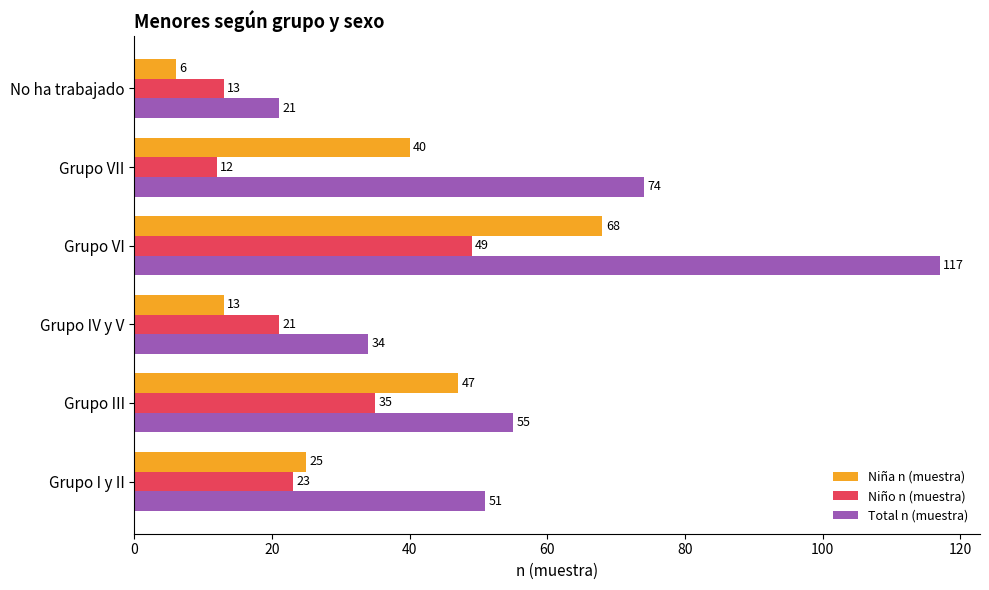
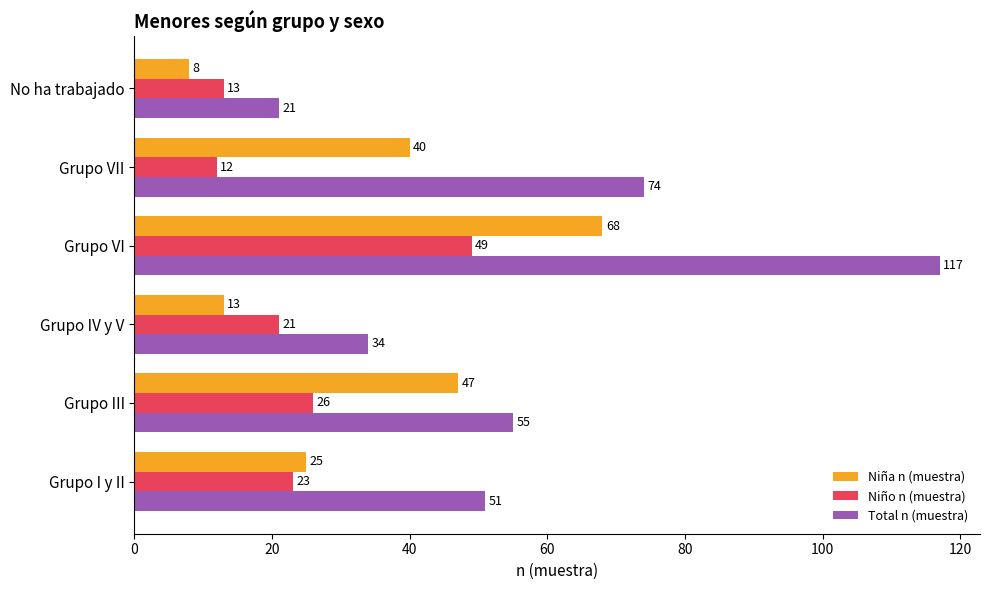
  {
    "Niña n (muestra)": {
-     "No ha trabajado": 6,
+     "No ha trabajado": 8,
      "Grupo VII": 40,
      "Grupo VI": 68,
      "Grupo IV y V": 13,
      "Grupo III": 47,
      "Grupo I y II": 25
    },
    "Niño n (muestra)": {
      "No ha trabajado": 13,
      "Grupo VII": 12,
      "Grupo VI": 49,
      "Grupo IV y V": 21,
-     "Grupo III": 35,
+     "Grupo III": 26,
      "Grupo I y II": 23
    },
    "Total n (muestra)": {
      "No ha trabajado": 21,
      "Grupo VII": 74,
      "Grupo VI": 117,
      "Grupo IV y V": 34,
      "Grupo III": 55,
      "Grupo I y II": 51
    }
  }
